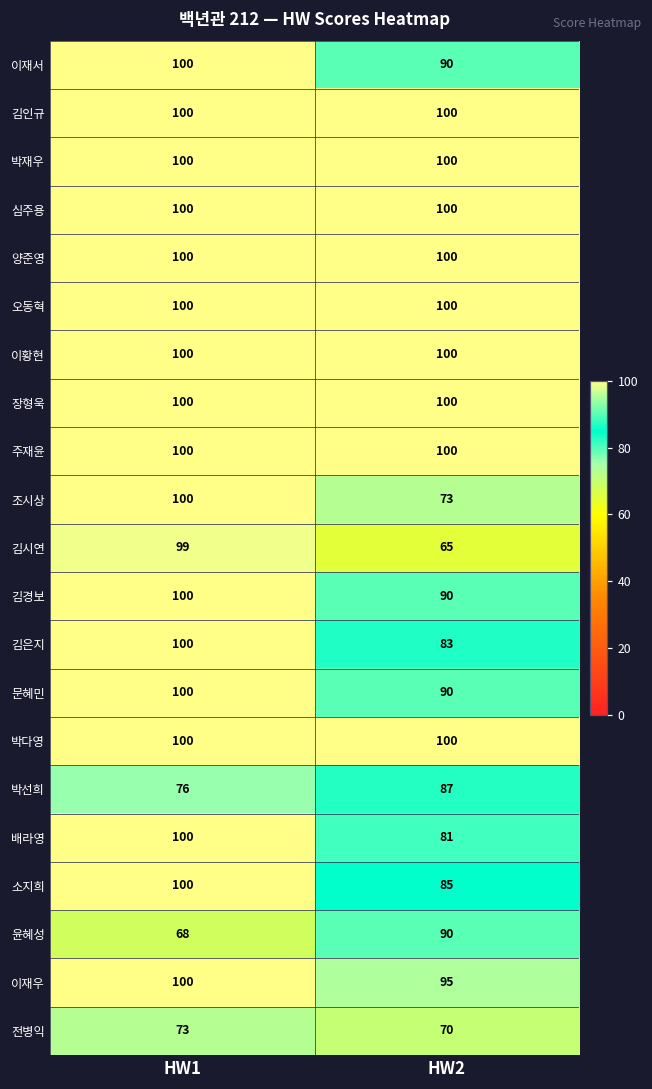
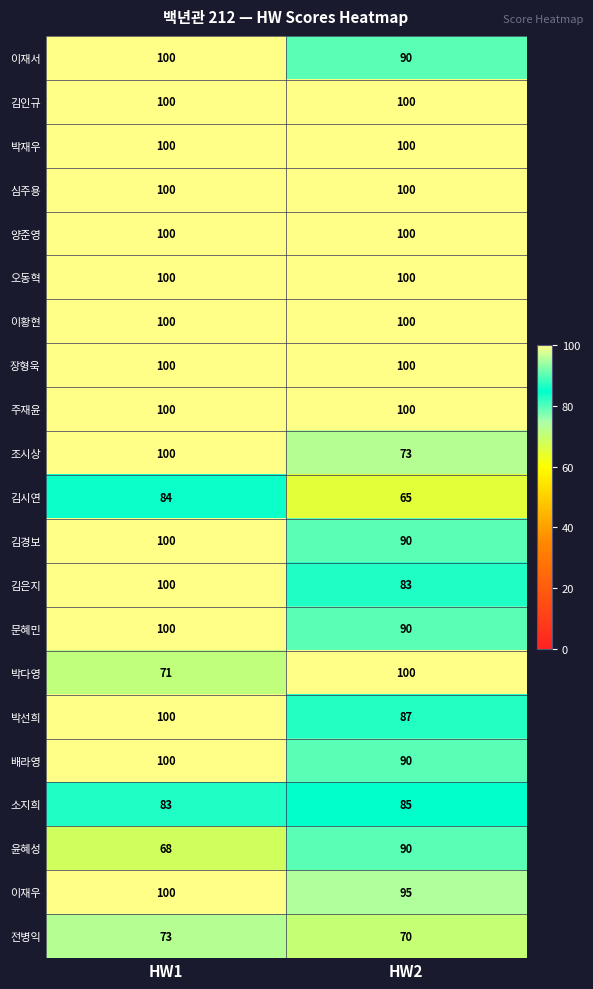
  {
    "이재서": {
      "HW1": 100,
      "HW2": 90
    },
    "김인규": {
      "HW1": 100,
      "HW2": 100
    },
    "박재우": {
      "HW1": 100,
      "HW2": 100
    },
    "심주용": {
      "HW1": 100,
      "HW2": 100
    },
    "양준영": {
      "HW1": 100,
      "HW2": 100
    },
    "오동혁": {
      "HW1": 100,
      "HW2": 100
    },
    "이황현": {
      "HW1": 100,
      "HW2": 100
    },
    "장형욱": {
      "HW1": 100,
      "HW2": 100
    },
    "주재윤": {
      "HW1": 100,
      "HW2": 100
    },
    "조시상": {
      "HW1": 100,
      "HW2": 73
    },
    "김시연": {
-     "HW1": 99,
+     "HW1": 84,
      "HW2": 65
    },
    "김경보": {
      "HW1": 100,
      "HW2": 90
    },
    "김은지": {
      "HW1": 100,
      "HW2": 83
    },
    "문혜민": {
      "HW1": 100,
      "HW2": 90
    },
    "박다영": {
-     "HW1": 100,
+     "HW1": 71,
      "HW2": 100
    },
    "박선희": {
-     "HW1": 76,
+     "HW1": 100,
      "HW2": 87
    },
    "배라영": {
      "HW1": 100,
-     "HW2": 81
+     "HW2": 90
    },
    "소지희": {
-     "HW1": 100,
+     "HW1": 83,
      "HW2": 85
    },
    "윤혜성": {
      "HW1": 68,
      "HW2": 90
    },
    "이재우": {
      "HW1": 100,
      "HW2": 95
    },
    "전병익": {
      "HW1": 73,
      "HW2": 70
    }
  }
